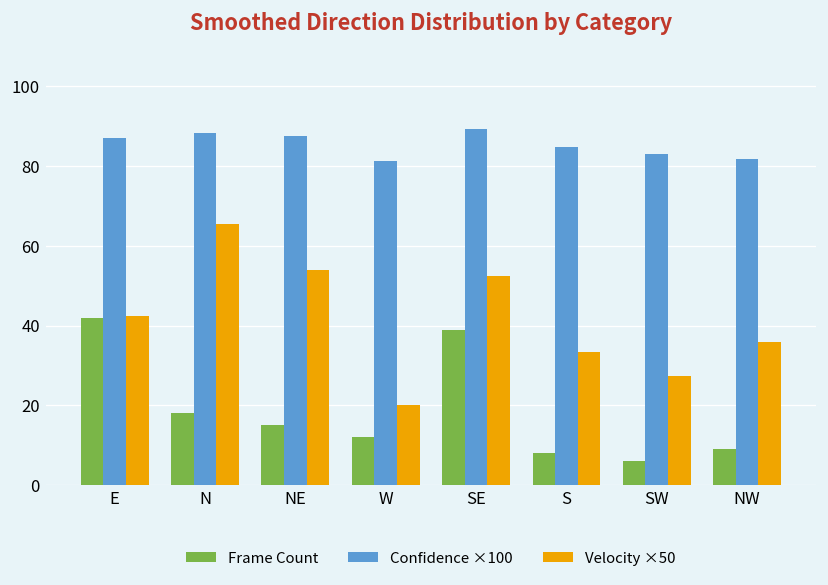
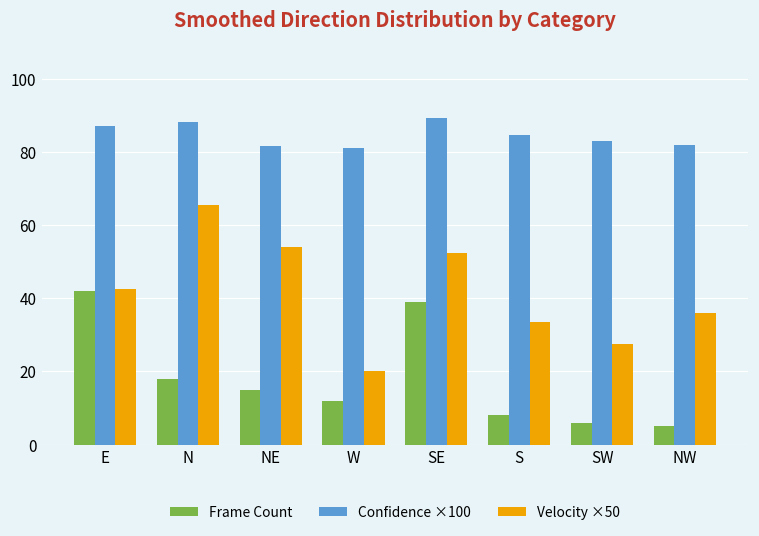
  {
    "Frame Count": {
      "E": 42,
      "N": 18,
      "NE": 15,
      "W": 12,
      "SE": 39,
      "S": 8,
      "SW": 6,
-     "NW": 9
+     "NW": 5
    },
    "Confidence ×100": {
      "E": 87,
      "N": 88,
-     "NE": 88,
+     "NE": 82,
      "W": 81,
      "SE": 89,
      "S": 85,
      "SW": 83,
      "NW": 82
    },
    "Velocity ×50": {
      "E": 43,
      "N": 66,
      "NE": 54,
      "W": 20,
      "SE": 53,
      "S": 34,
      "SW": 28,
      "NW": 36
    }
  }
